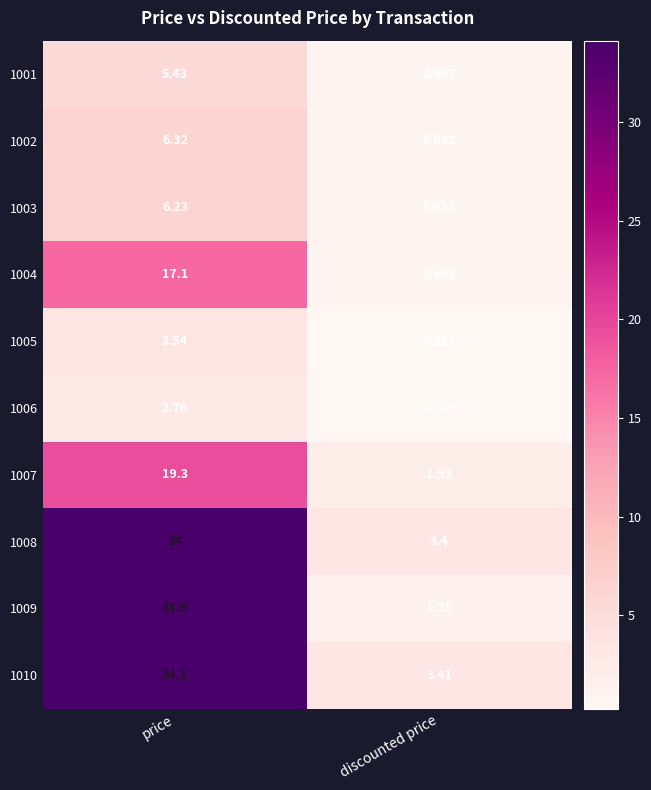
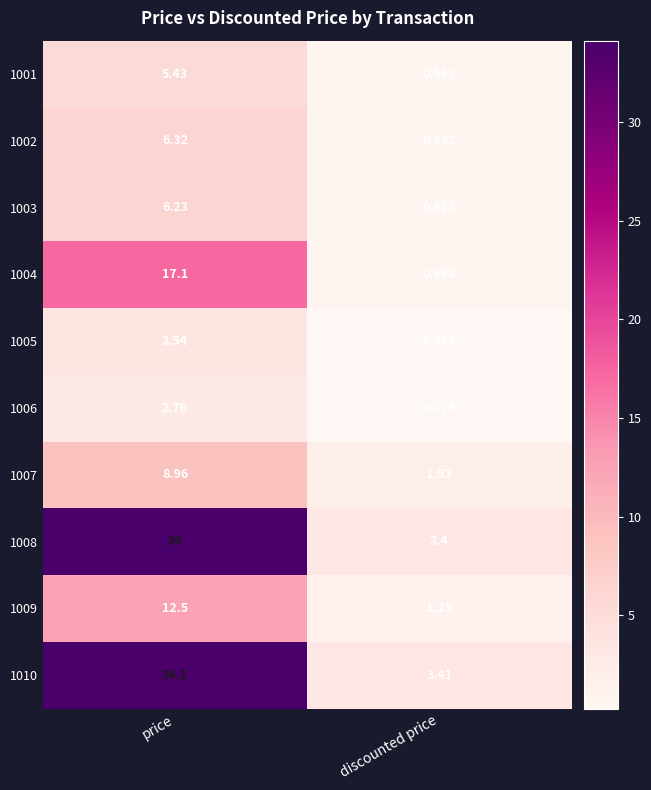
  {
    "1004": {
      "price": 17.1
    },
    "1007": {
-     "price": 19.3
+     "price": 8.96
    },
    "1008": {
      "price": 34
    },
    "1009": {
-     "price": 33.9
+     "price": 12.5
    },
    "1010": {
      "price": 34.1
    }
  }
